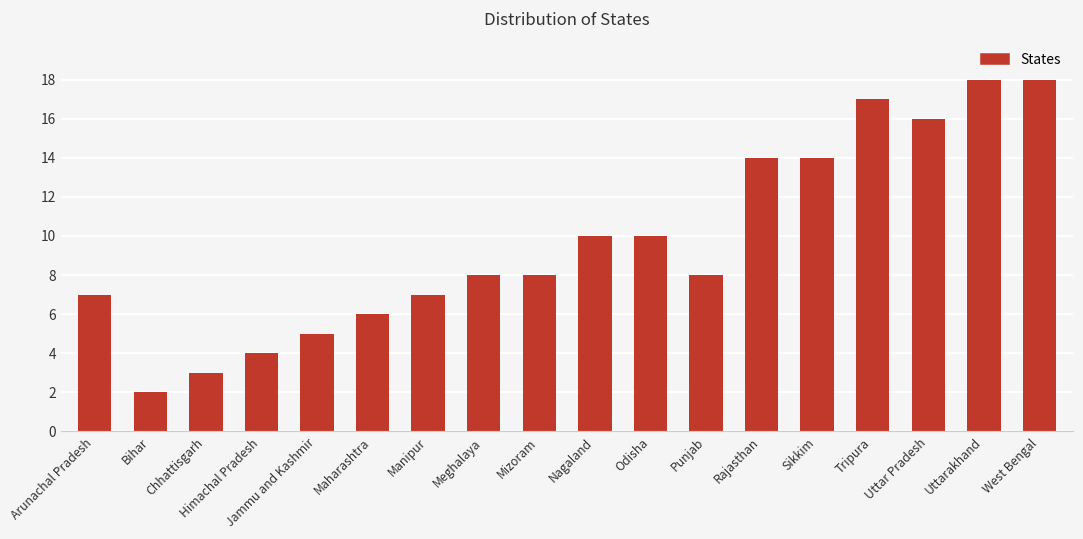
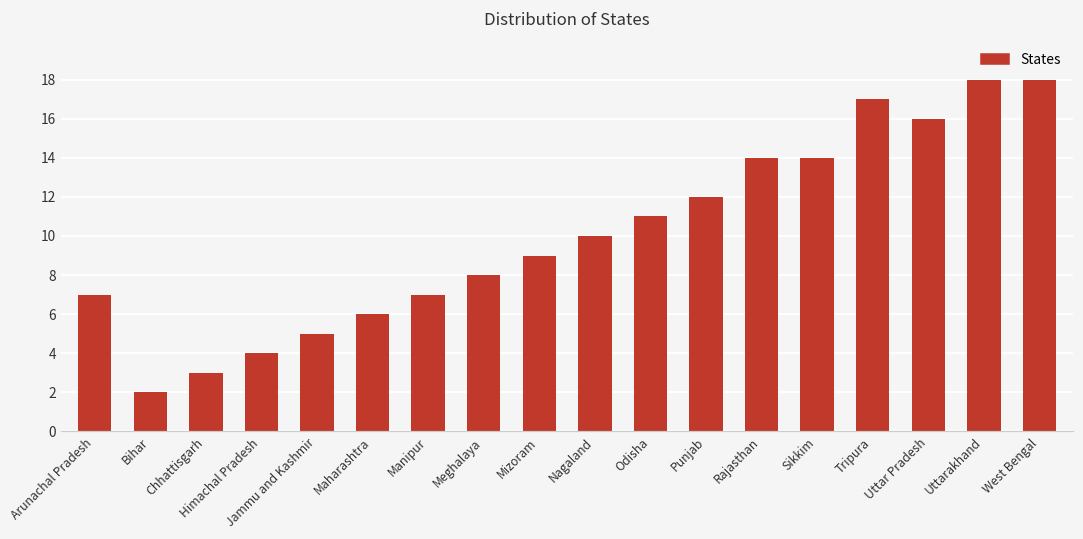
  {
    "Arunachal Pradesh": 7,
    "Bihar": 2,
    "Chhattisgarh": 3,
    "Himachal Pradesh": 4,
    "Jammu and Kashmir": 5,
    "Maharashtra": 6,
    "Manipur": 7,
    "Meghalaya": 8,
-   "Mizoram": 8,
+   "Mizoram": 9,
    "Nagaland": 10,
-   "Odisha": 10,
-   "Punjab": 8,
+   "Odisha": 11,
+   "Punjab": 12,
    "Rajasthan": 14,
    "Sikkim": 14,
    "Tripura": 17,
    "Uttar Pradesh": 16,
    "Uttarakhand": 18,
    "West Bengal": 18
  }
